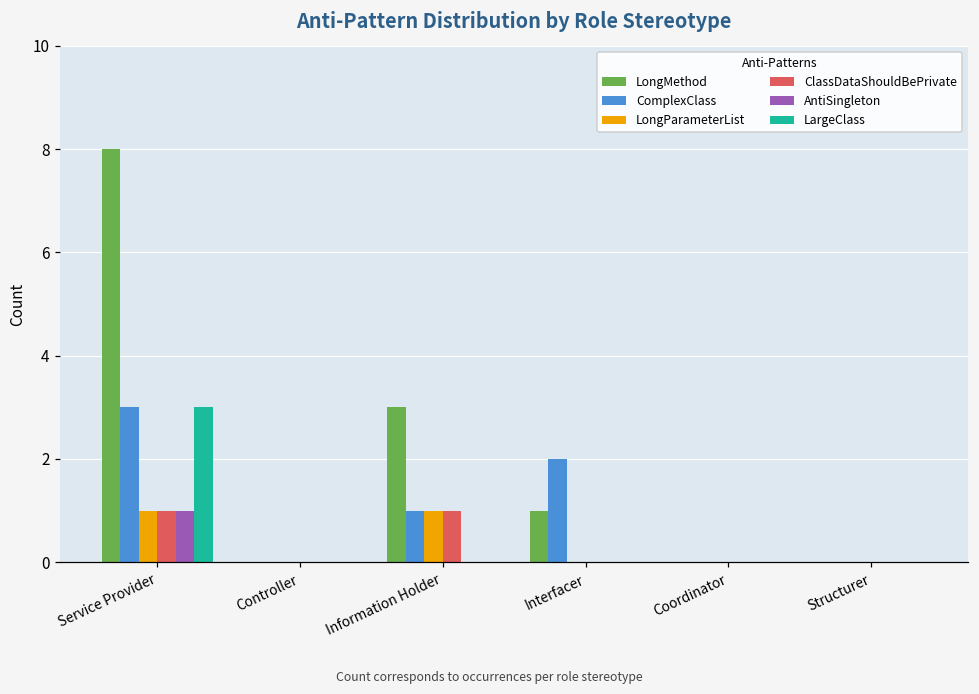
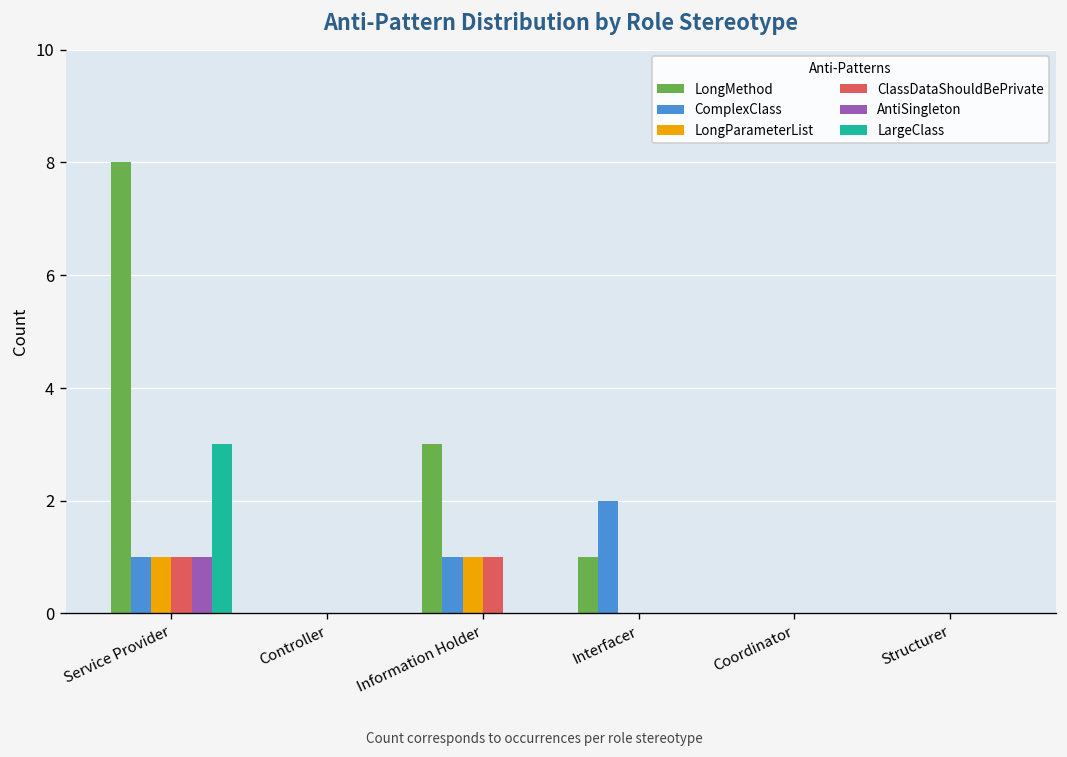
  {
    "LongMethod": {
      "Service Provider": 8,
      "Controller": 0,
      "Information Holder": 3,
      "Interfacer": 1,
      "Coordinator": 0,
      "Structurer": 0
    },
    "ComplexClass": {
-     "Service Provider": 3,
+     "Service Provider": 1,
      "Controller": 0,
      "Information Holder": 1,
      "Interfacer": 2,
      "Coordinator": 0,
      "Structurer": 0
    },
    "LongParameterList": {
      "Service Provider": 1,
      "Controller": 0,
      "Information Holder": 1,
      "Interfacer": 0,
      "Coordinator": 0,
      "Structurer": 0
    },
    "ClassDataShouldBePrivate": {
      "Service Provider": 1,
      "Controller": 0,
      "Information Holder": 1,
      "Interfacer": 0,
      "Coordinator": 0,
      "Structurer": 0
    },
    "AntiSingleton": {
      "Service Provider": 1,
      "Controller": 0,
      "Information Holder": 0,
      "Interfacer": 0,
      "Coordinator": 0,
      "Structurer": 0
    },
    "LargeClass": {
      "Service Provider": 3,
      "Controller": 0,
      "Information Holder": 0,
      "Interfacer": 0,
      "Coordinator": 0,
      "Structurer": 0
    }
  }
